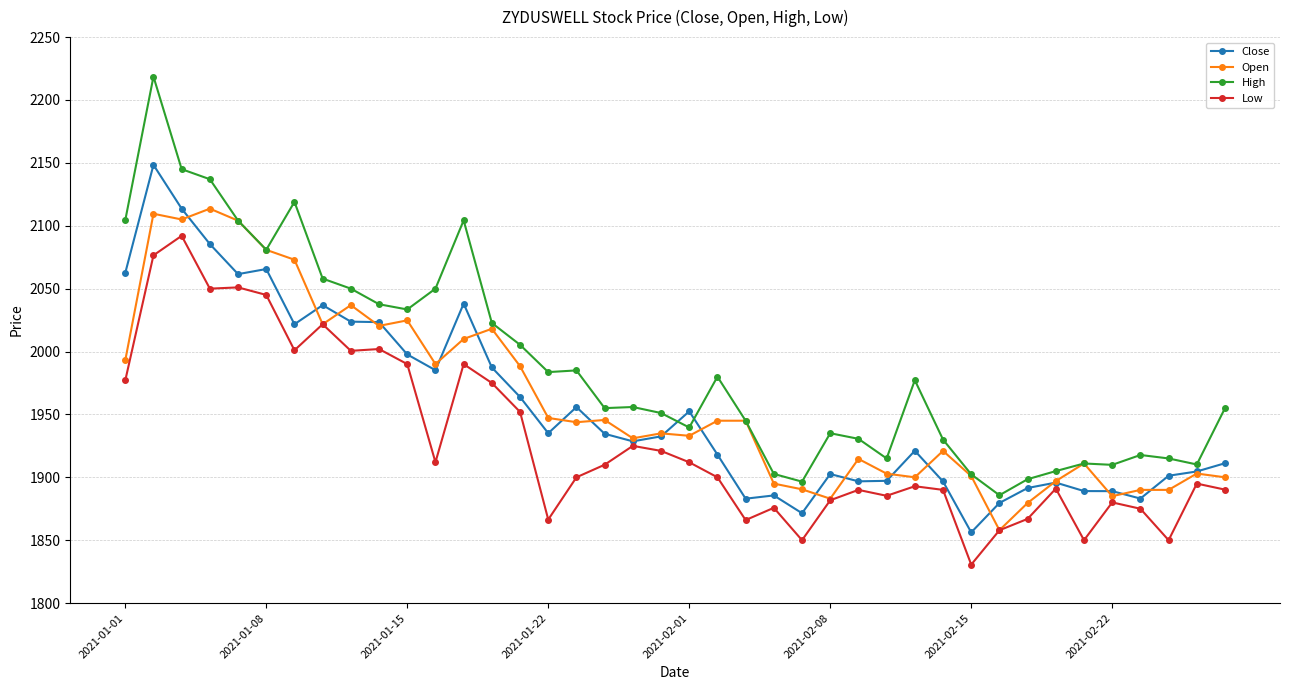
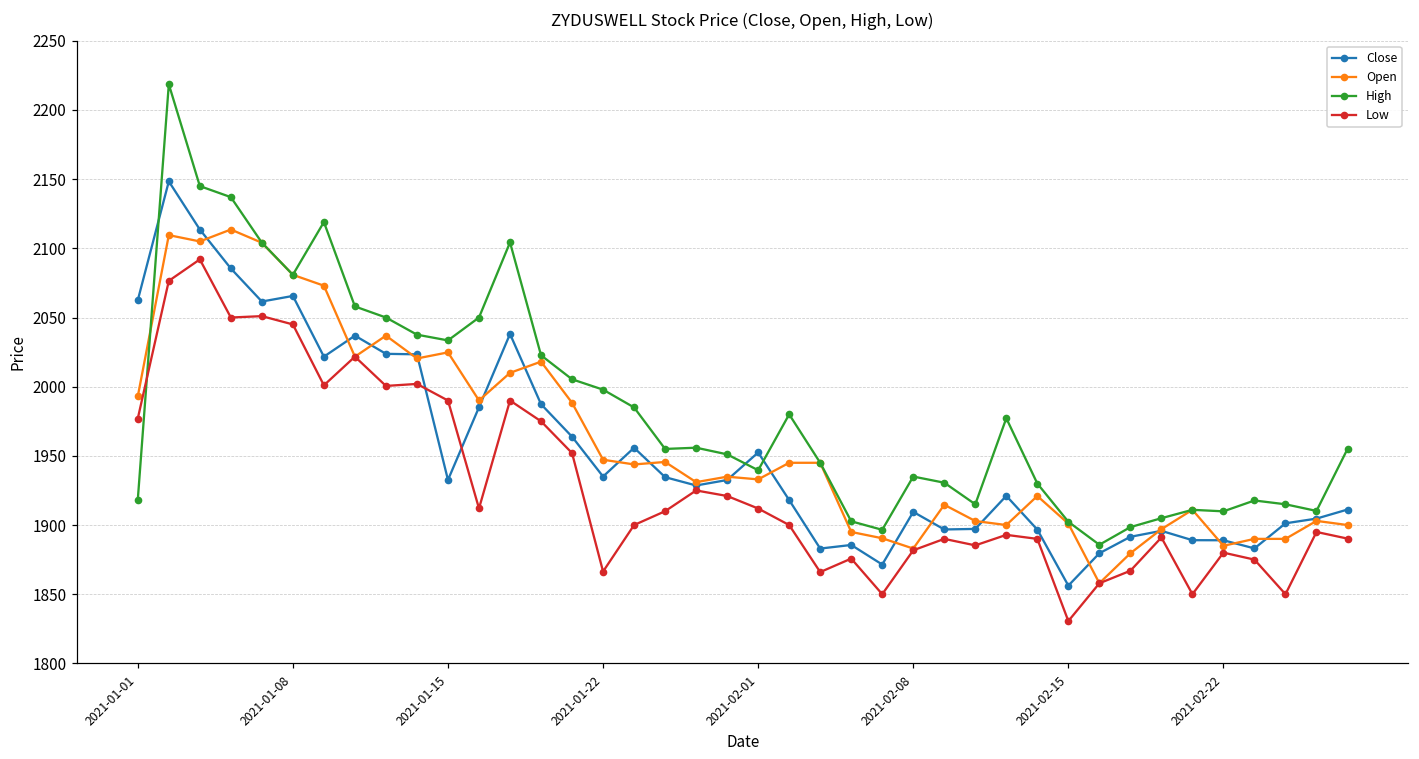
  {
    "Close": {
      "2021-01-01": 2063,
      "2021-01-08": 2066,
-     "2021-01-15": 1998,
+     "2021-01-15": 1933,
      "2021-01-22": 1935,
      "2021-02-01": 1952,
-     "2021-02-08": 1903,
+     "2021-02-08": 1910,
      "2021-02-15": 1856,
      "2021-02-22": 1889
    },
    "Open": {
      "2021-01-01": 1993,
      "2021-01-15": 2025,
      "2021-01-22": 1947,
      "2021-02-01": 1933,
      "2021-02-22": 1885
    },
    "High": {
-     "2021-01-01": 2104,
+     "2021-01-01": 1918,
      "2021-01-15": 2033,
-     "2021-01-22": 1984,
+     "2021-01-22": 1998,
      "2021-02-01": 1940,
      "2021-02-08": 1935,
      "2021-02-22": 1910
    },
    "Low": {
      "2021-01-01": 1977,
      "2021-01-08": 2045,
      "2021-01-15": 1990,
      "2021-01-22": 1866,
      "2021-02-01": 1912,
      "2021-02-15": 1831,
      "2021-02-22": 1880
    }
  }
